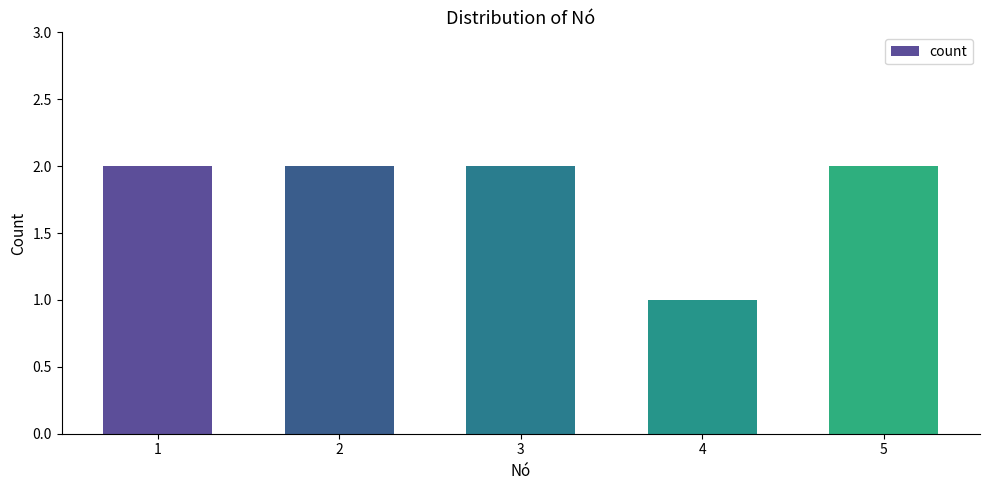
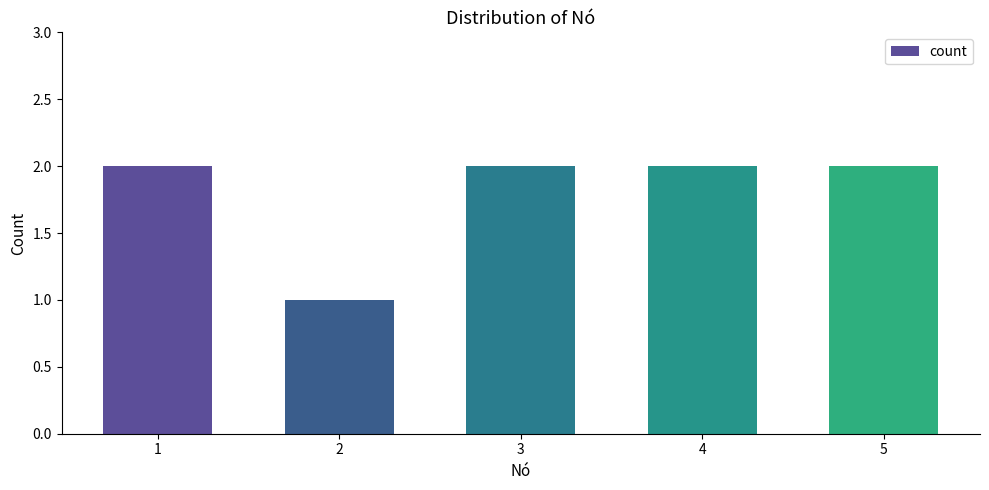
  {
    "1": 2,
-   "2": 2,
+   "2": 1,
    "3": 2,
-   "4": 1,
+   "4": 2,
    "5": 2
  }
